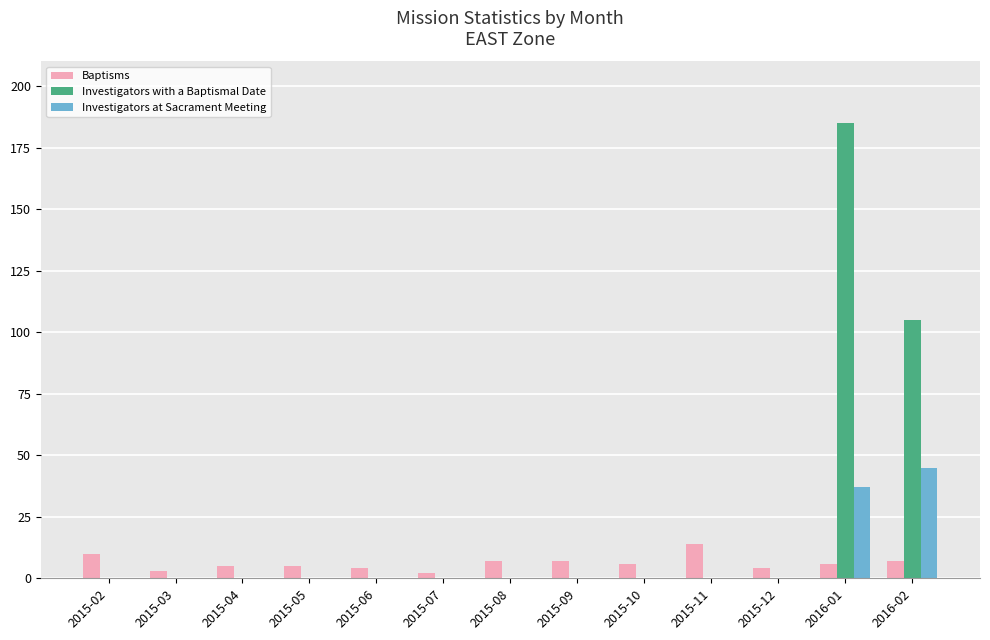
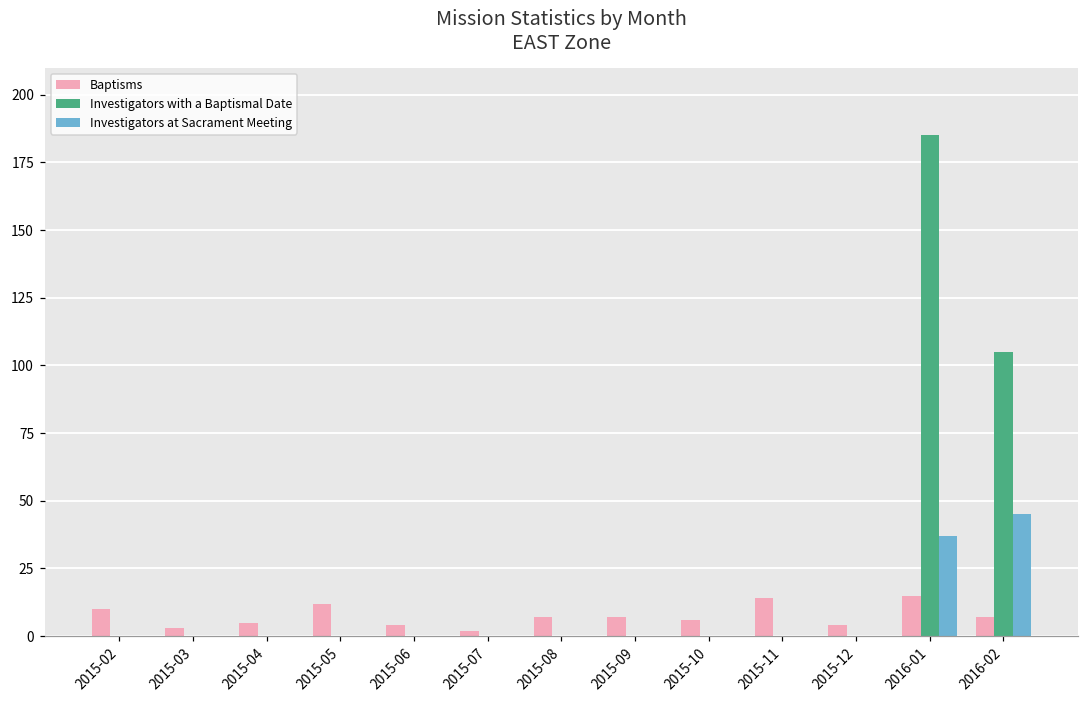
  {
    "Baptisms": {
      "2015-02": 10,
      "2015-03": 3,
      "2015-04": 5,
-     "2015-05": 5,
+     "2015-05": 12,
      "2015-06": 4,
      "2015-07": 2,
      "2015-08": 7,
      "2015-09": 7,
      "2015-10": 6,
      "2015-11": 14,
      "2015-12": 4,
-     "2016-01": 6,
+     "2016-01": 15,
      "2016-02": 7
    },
    "Investigators with a Baptismal Date": {
      "2015-02": 0,
      "2015-03": 0,
      "2015-04": 0,
      "2015-05": 0,
      "2015-06": 0,
      "2015-07": 0,
      "2015-08": 0,
      "2015-09": 0,
      "2015-10": 0,
      "2015-11": 0,
      "2015-12": 0,
      "2016-01": 185,
      "2016-02": 105
    },
    "Investigators at Sacrament Meeting": {
      "2015-02": 0,
      "2015-03": 0,
      "2015-04": 0,
      "2015-05": 0,
      "2015-06": 0,
      "2015-07": 0,
      "2015-08": 0,
      "2015-09": 0,
      "2015-10": 0,
      "2015-11": 0,
      "2015-12": 0,
      "2016-01": 37,
      "2016-02": 45
    }
  }
